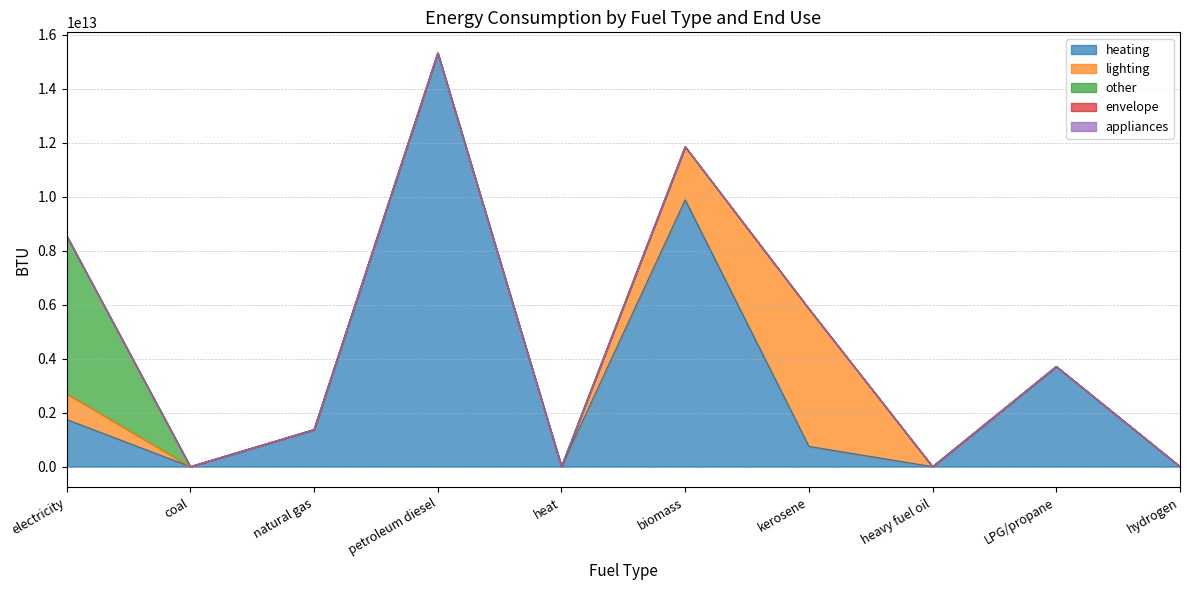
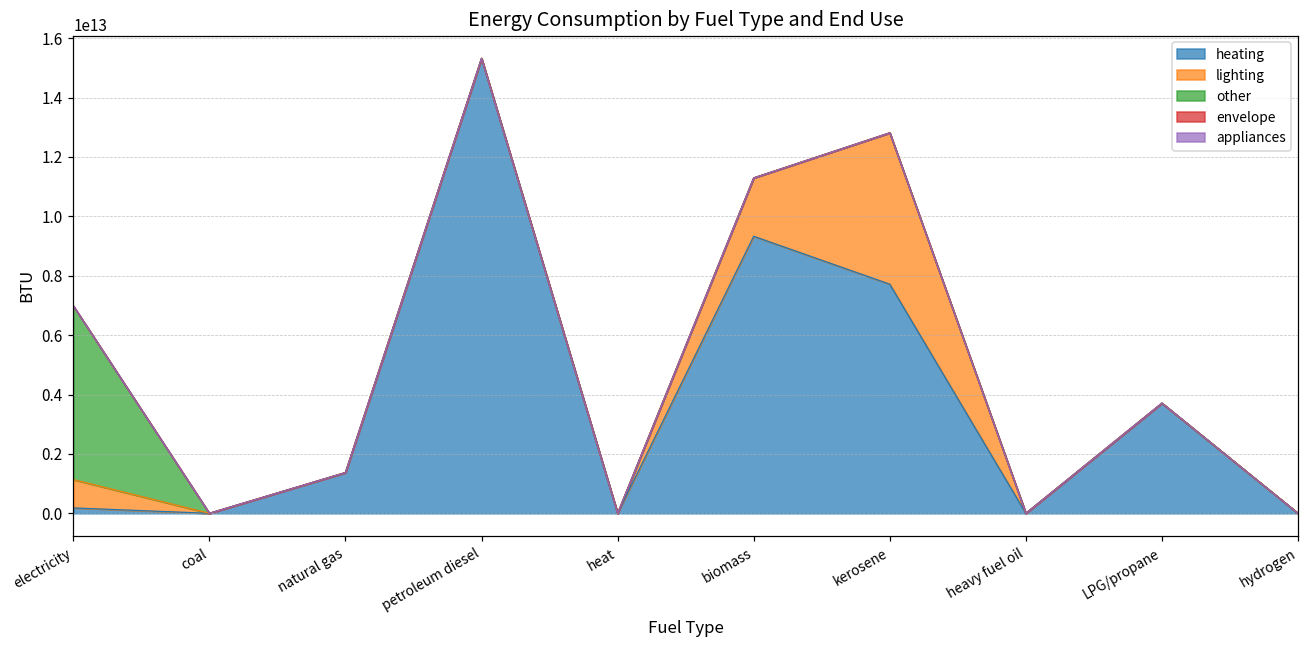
  {
    "heating": {
-     "electricity": 1700000000000,
-     "biomass": 9900000000000,
-     "kerosene": 700000000000
+     "electricity": 200000000000,
+     "biomass": 9300000000000,
+     "kerosene": 7700000000000
    },
    "lighting": {
      "electricity": 1000000000000
    }
  }
